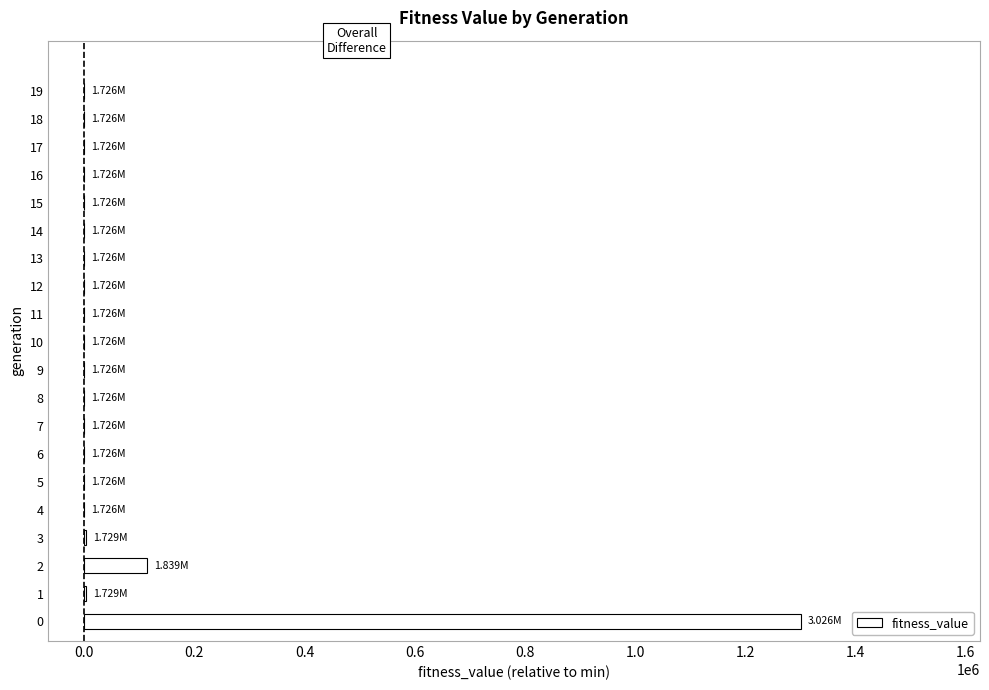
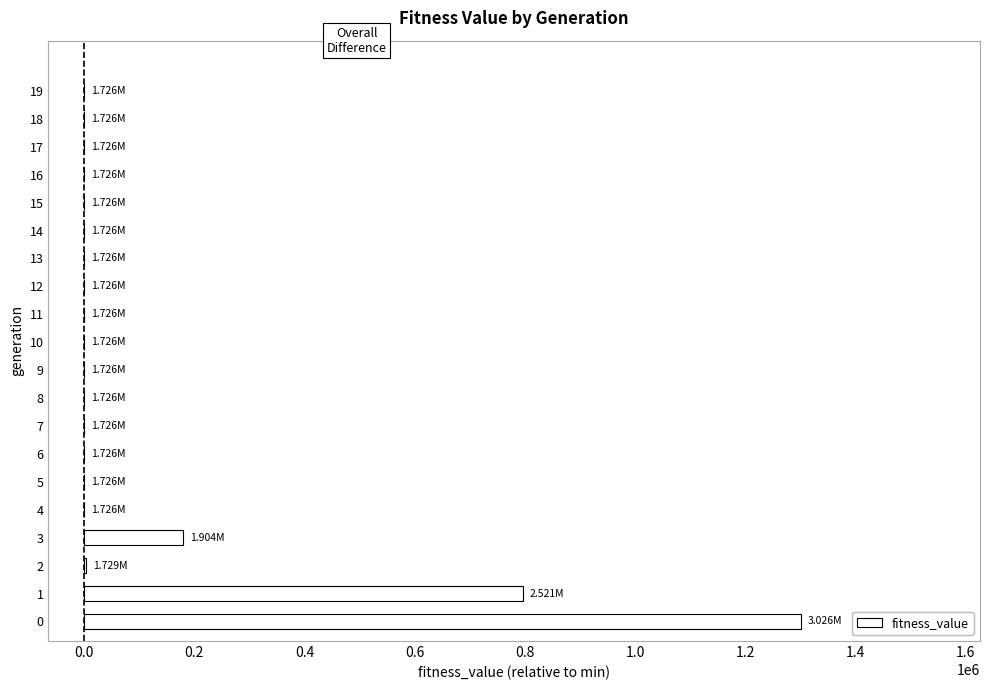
  {
-   "3": "1.729M",
-   "2": "1.839M",
-   "1": "1.729M"
+   "3": "1.904M",
+   "2": "1.729M",
+   "1": "2.521M"
  }
